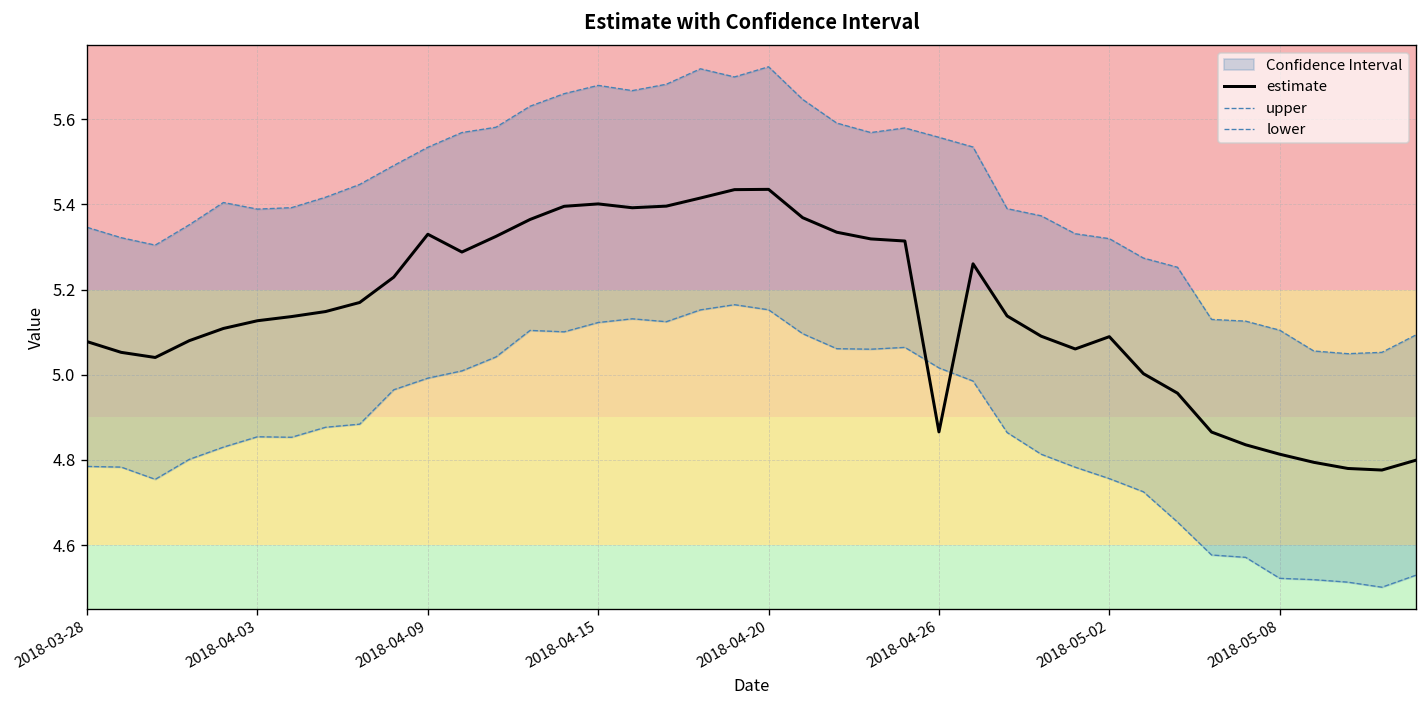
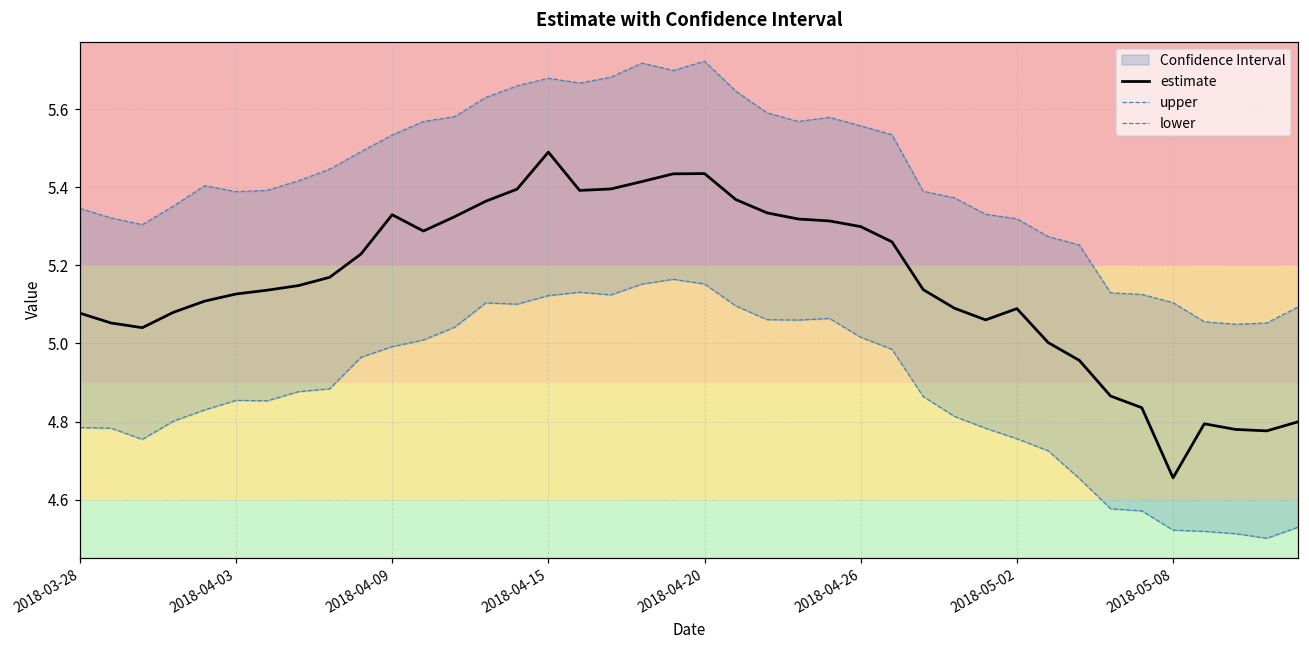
  {
    "estimate": {
      "2018-03-28": 5.08,
      "2018-04-03": 5.13,
      "2018-04-09": 5.33,
-     "2018-04-15": 5.40,
+     "2018-04-15": 5.49,
      "2018-04-20": 5.44,
-     "2018-04-26": 4.87,
+     "2018-04-26": 5.30,
      "2018-05-02": 5.09,
-     "2018-05-08": 4.81
+     "2018-05-08": 4.66
    }
  }
